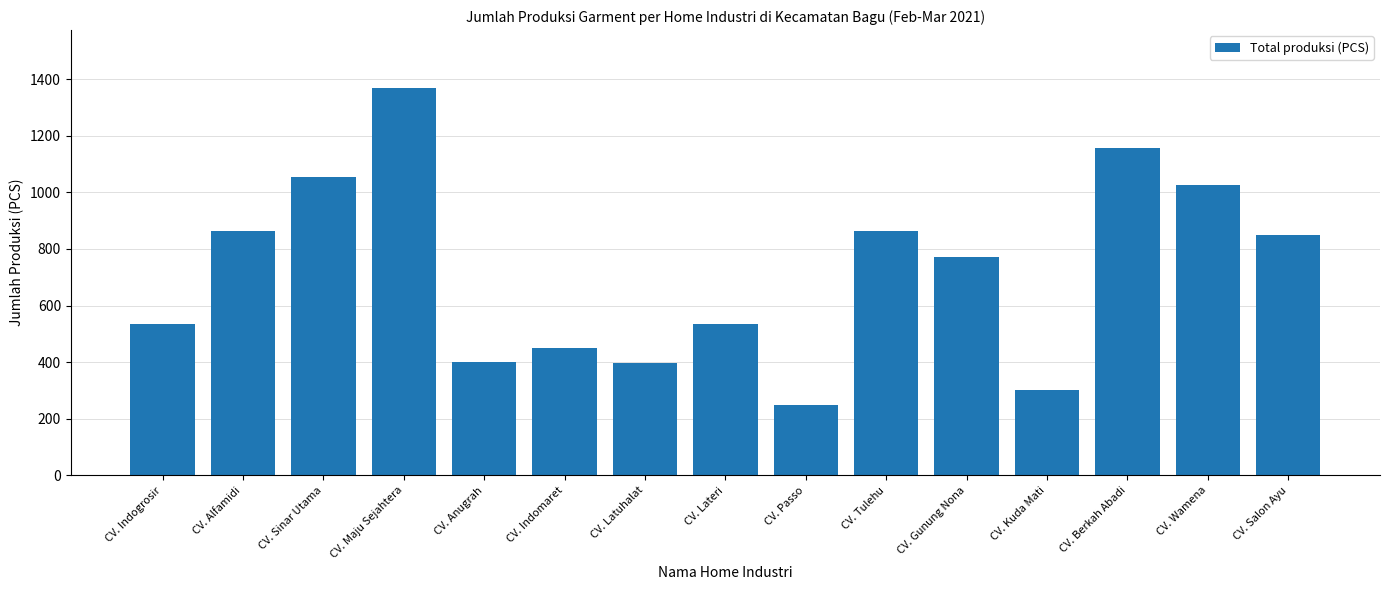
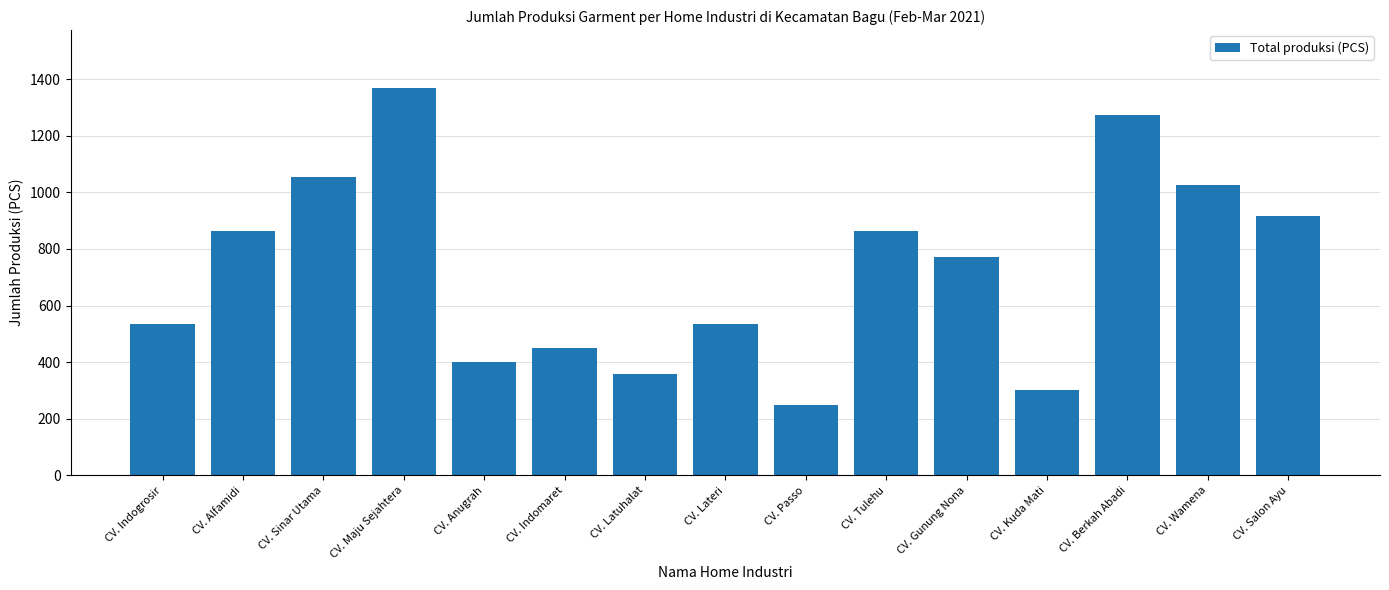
  {
    "CV. Indogrosir": 540,
    "CV. Alfamidi": 860,
    "CV. Sinar Utama": 1060,
    "CV. Maju Sejahtera": 1370,
    "CV. Anugrah": 400,
    "CV. Indomaret": 450,
-   "CV. Latuhalat": 400,
+   "CV. Latuhalat": 360,
    "CV. Lateri": 540,
    "CV. Passo": 250,
    "CV. Tulehu": 870,
    "CV. Gunung Nona": 770,
    "CV. Kuda Mati": 300,
-   "CV. Berkah Abadi": 1160,
+   "CV. Berkah Abadi": 1270,
    "CV. Wamena": 1030,
-   "CV. Salon Ayu": 850
+   "CV. Salon Ayu": 920
  }
